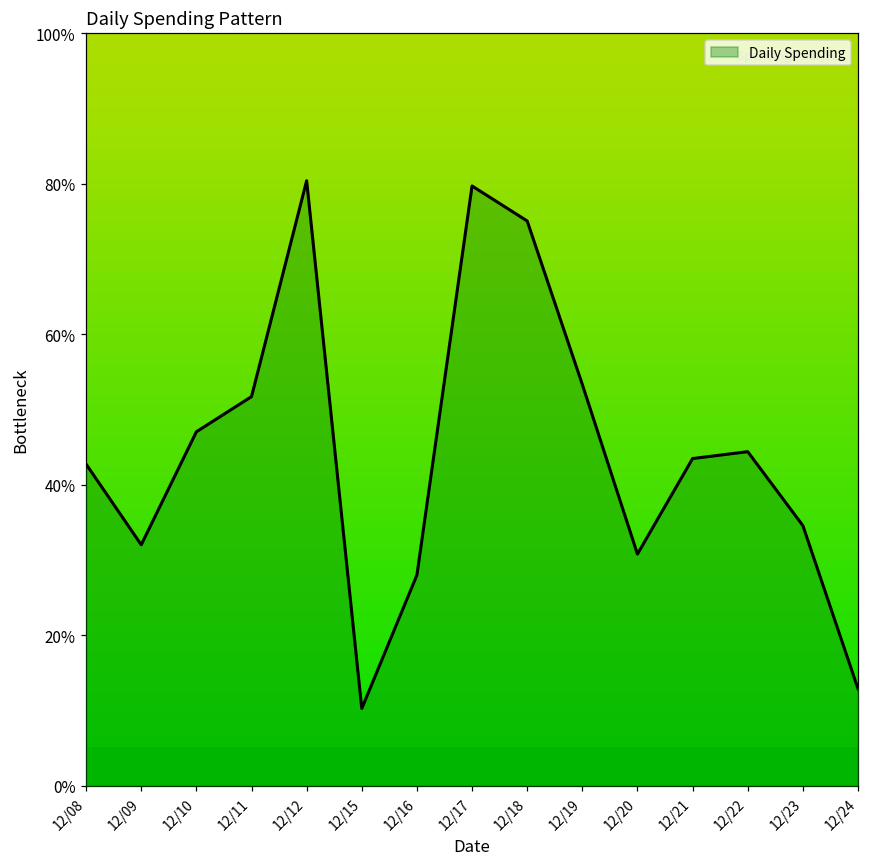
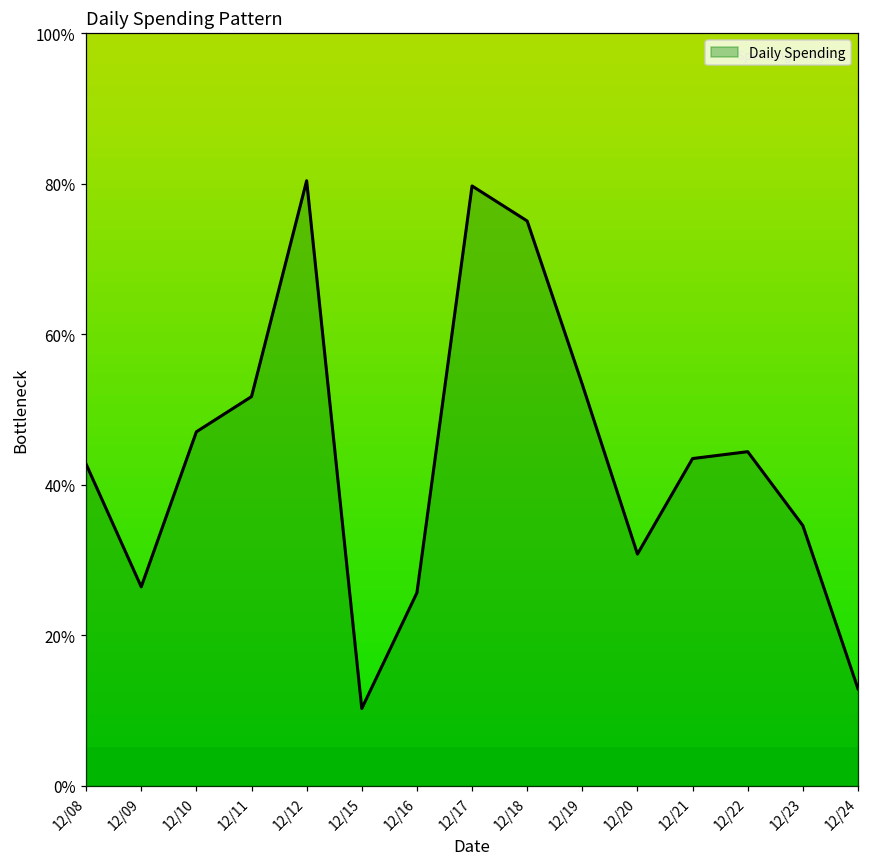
  {
    "12/08": "43%",
-   "12/09": "32%",
+   "12/09": "26%",
    "12/10": "47%",
    "12/11": "52%",
    "12/12": "80%",
    "12/15": "10%",
-   "12/16": "28%",
+   "12/16": "26%",
    "12/17": "80%",
    "12/18": "75%",
    "12/19": "53%",
    "12/20": "31%",
    "12/21": "44%",
    "12/22": "44%",
    "12/23": "35%",
    "12/24": "13%"
  }
